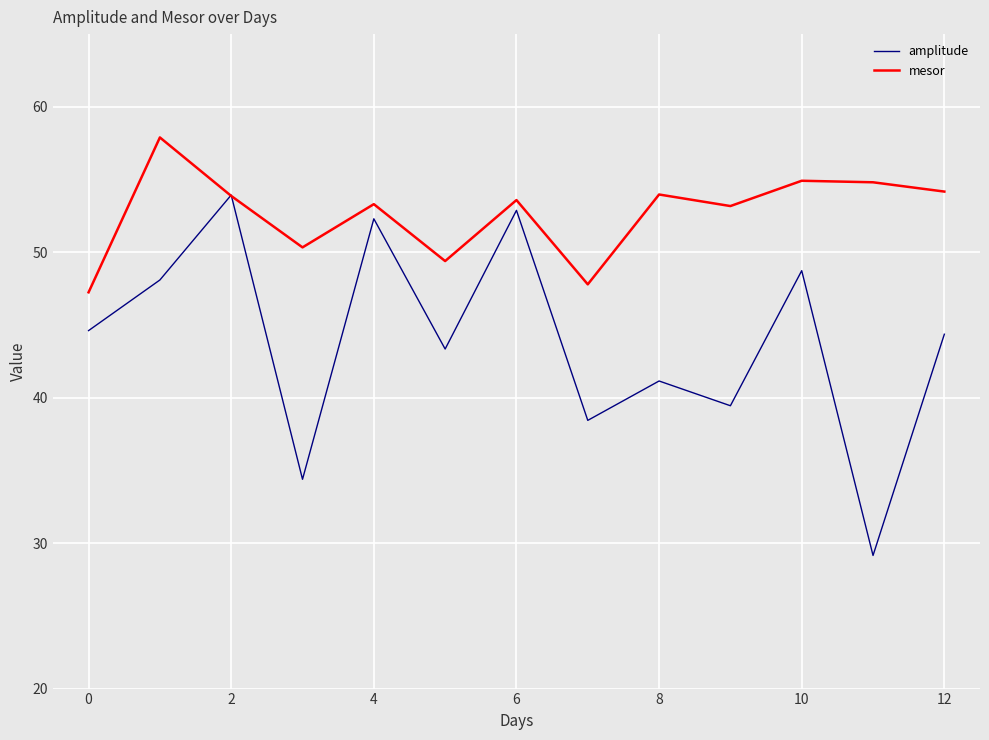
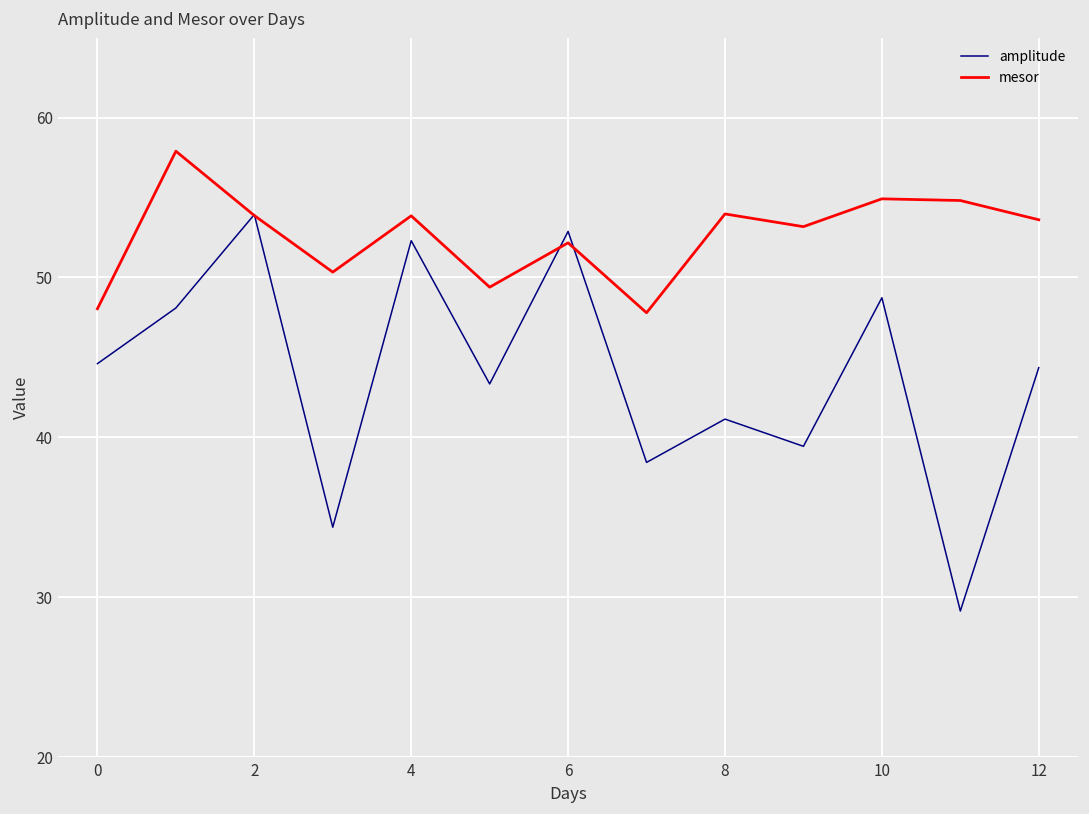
  {
    "amplitude": {
      "0": 44.6,
      "4": 52.3,
      "6": 52.9,
      "8": 41.1,
      "10": 48.7,
      "12": 44.4
    },
    "mesor": {
-     "0": 47.2,
-     "4": 53.3,
-     "6": 53.6,
+     "0": 48.0,
+     "4": 53.9,
+     "6": 52.2,
      "8": 54.0,
      "10": 54.9,
-     "12": 54.2
+     "12": 53.6
    }
  }
